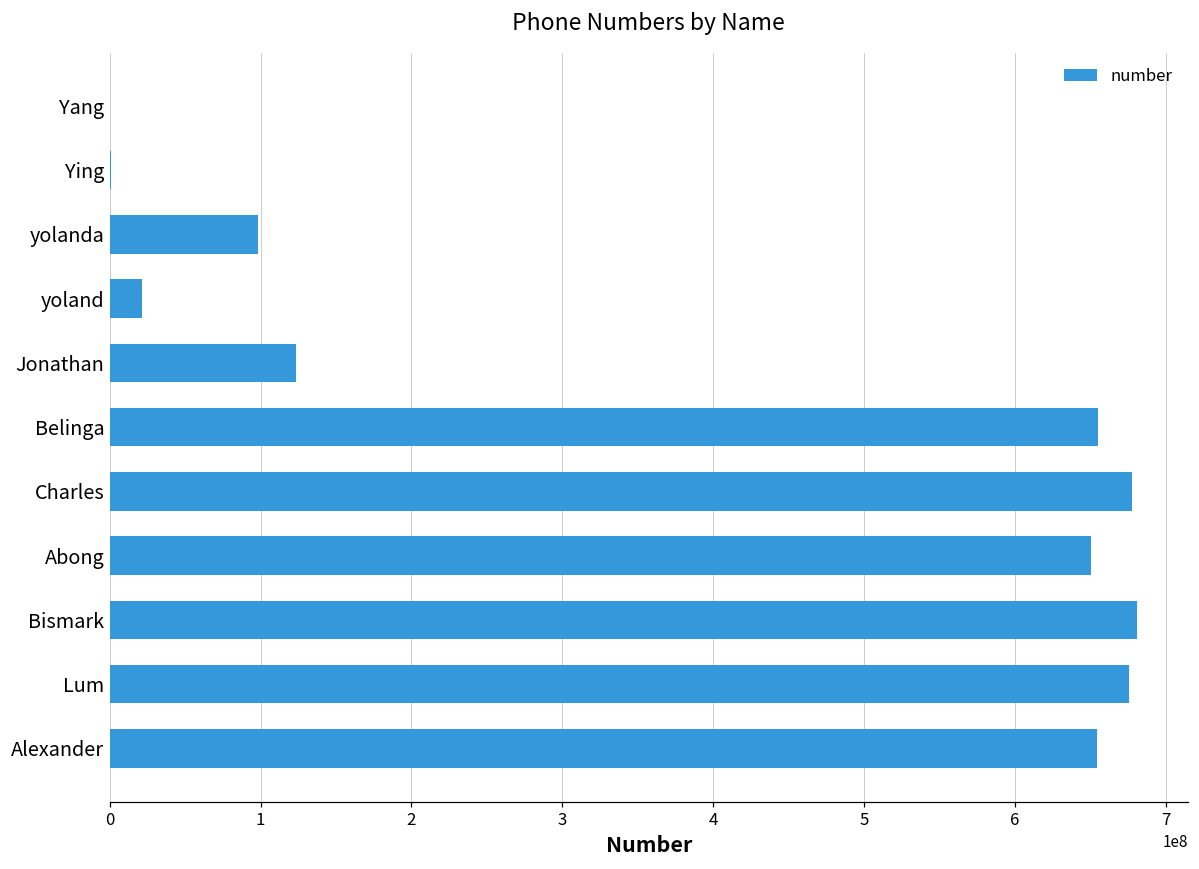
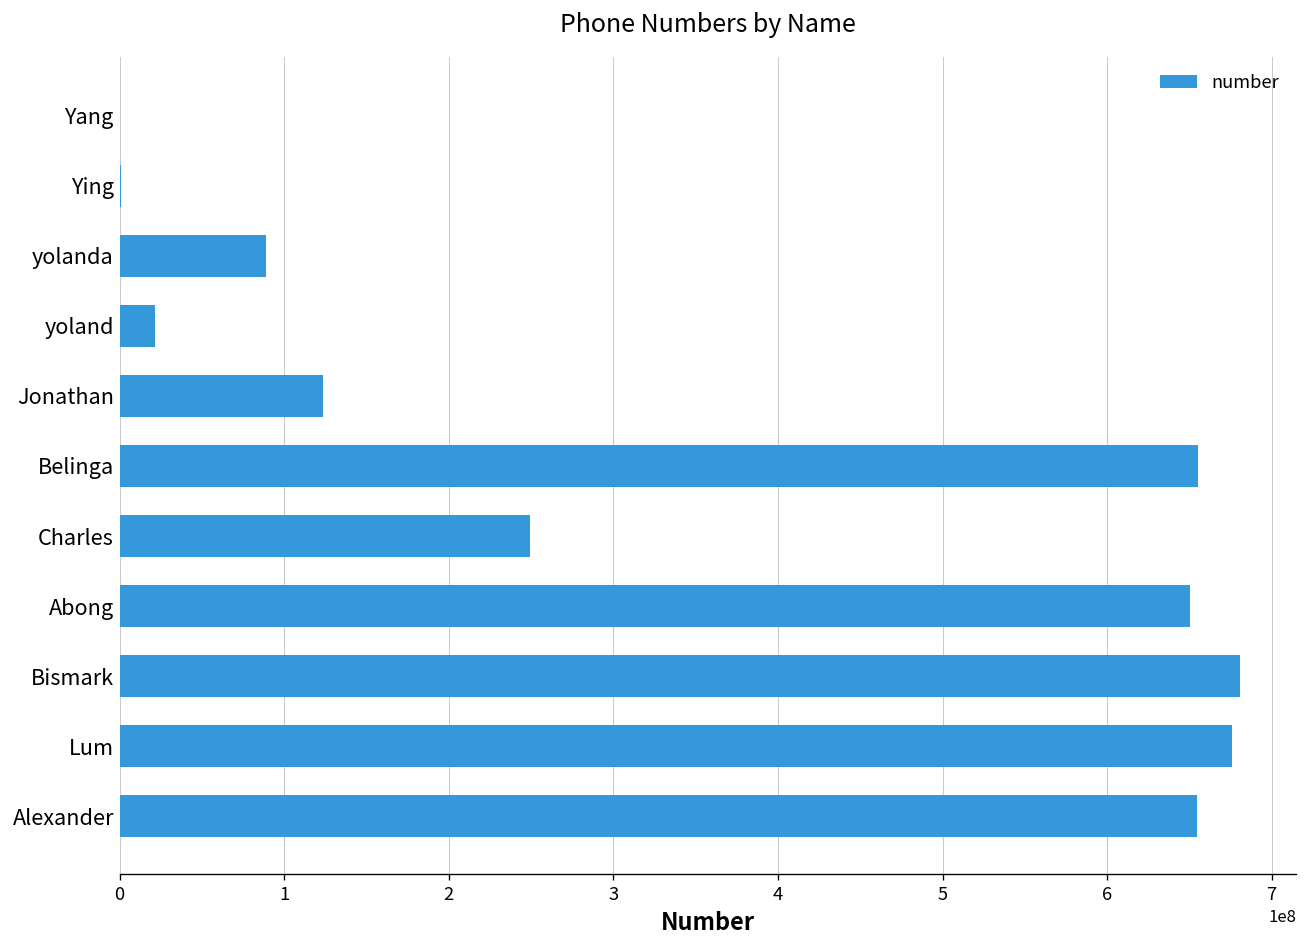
  {
-   "yolanda": 98000000,
+   "yolanda": 89000000,
    "yoland": 21000000,
    "Jonathan": 123000000,
    "Belinga": 655000000,
-   "Charles": 678000000,
+   "Charles": 249000000,
    "Abong": 650000000,
    "Bismark": 681000000,
    "Lum": 676000000,
    "Alexander": 654000000
  }
